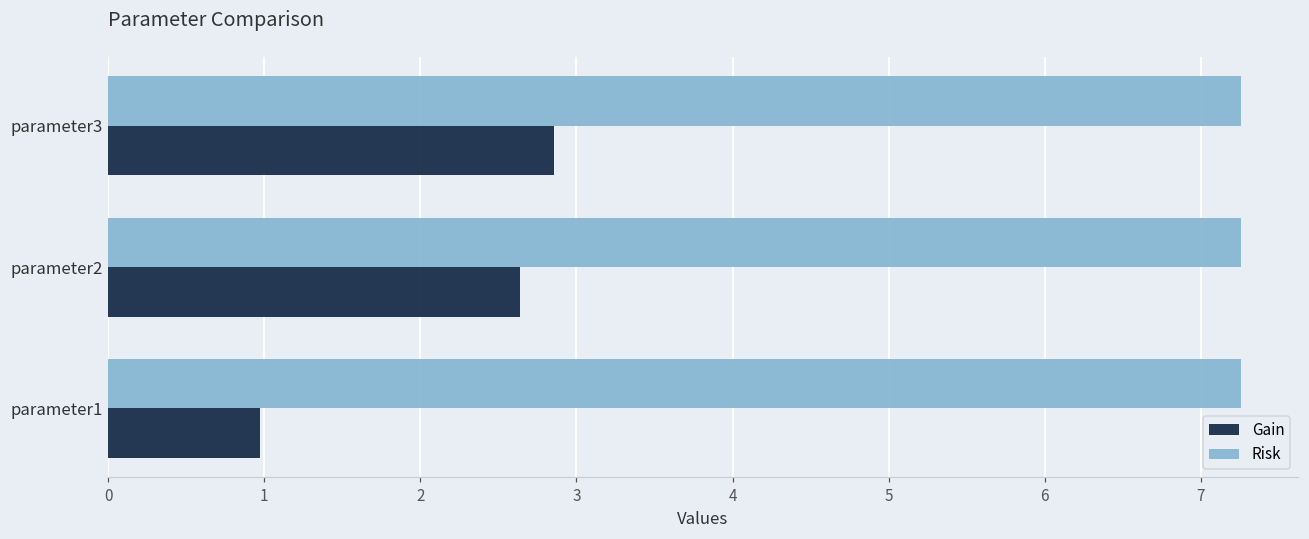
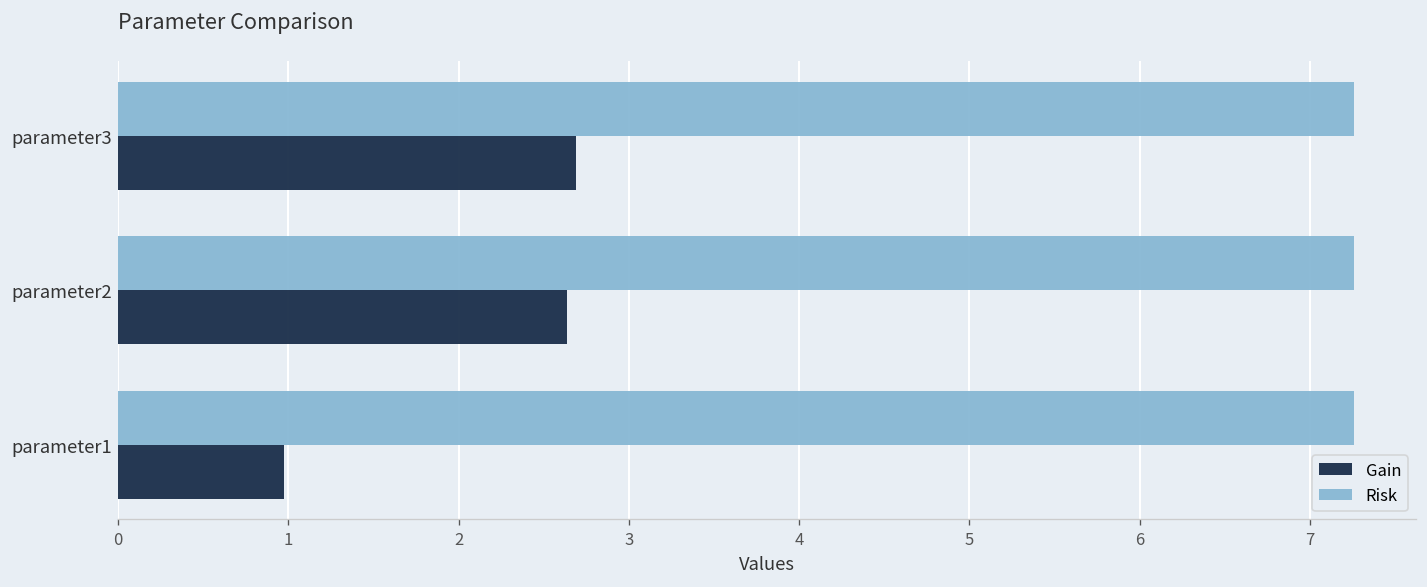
  {
    "Gain": {
-     "parameter3": 2.86,
+     "parameter3": 2.69,
      "parameter2": 2.64,
      "parameter1": 0.98
    },
    "Risk": {
      "parameter3": 7.26,
      "parameter2": 7.26,
      "parameter1": 7.26
    }
  }
